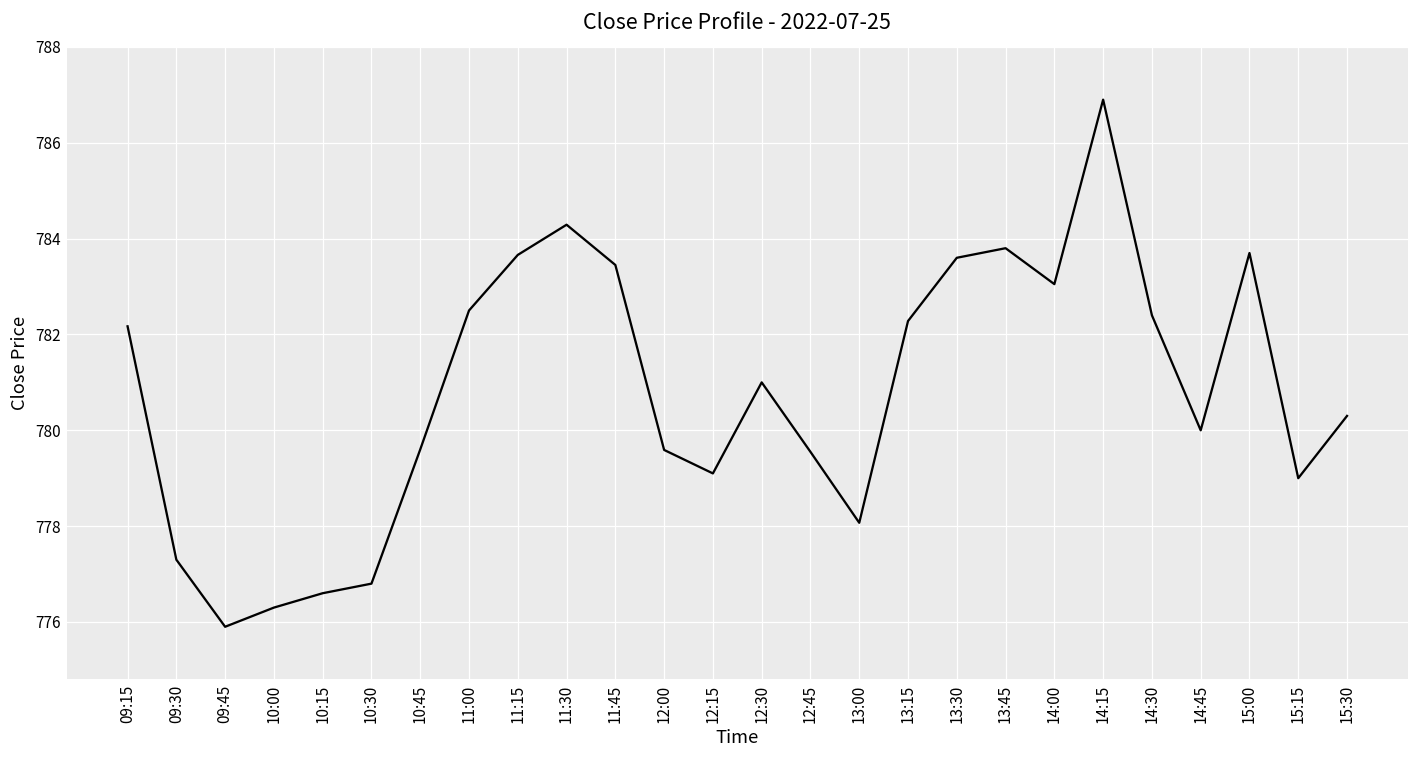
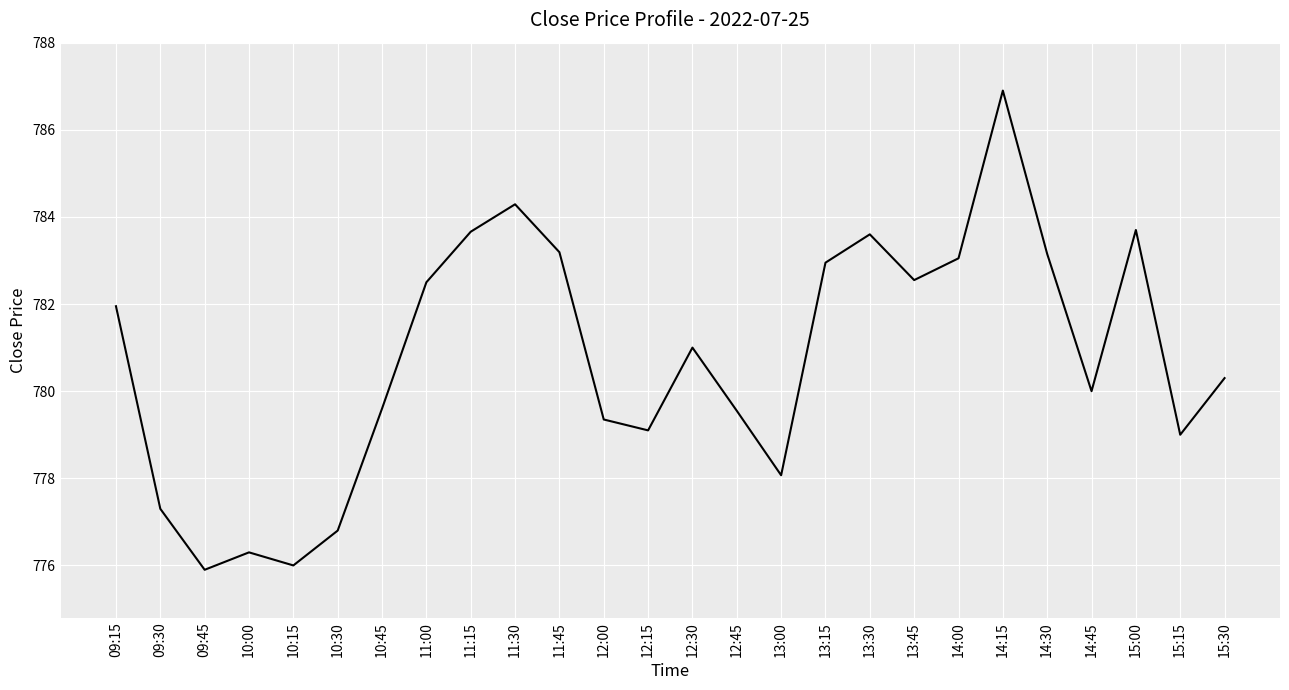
  {
-   "09:15": 782.2,
+   "09:15": 782.0,
    "09:30": 777.3,
    "09:45": 775.9,
    "10:00": 776.3,
-   "10:15": 776.6,
+   "10:15": 776.0,
    "10:30": 776.8,
    "10:45": 779.6,
    "11:00": 782.5,
    "11:15": 783.7,
    "11:30": 784.3,
-   "11:45": 783.5,
-   "12:00": 779.6,
+   "11:45": 783.2,
+   "12:00": 779.4,
    "12:15": 779.1,
    "12:30": 781.0,
    "12:45": 779.6,
    "13:00": 778.1,
-   "13:15": 782.3,
+   "13:15": 783.0,
    "13:30": 783.6,
-   "13:45": 783.8,
+   "13:45": 782.6,
    "14:00": 783.1,
    "14:15": 786.9,
-   "14:30": 782.4,
+   "14:30": 783.2,
    "14:45": 780.0,
    "15:00": 783.7,
    "15:15": 779.0,
    "15:30": 780.3
  }
